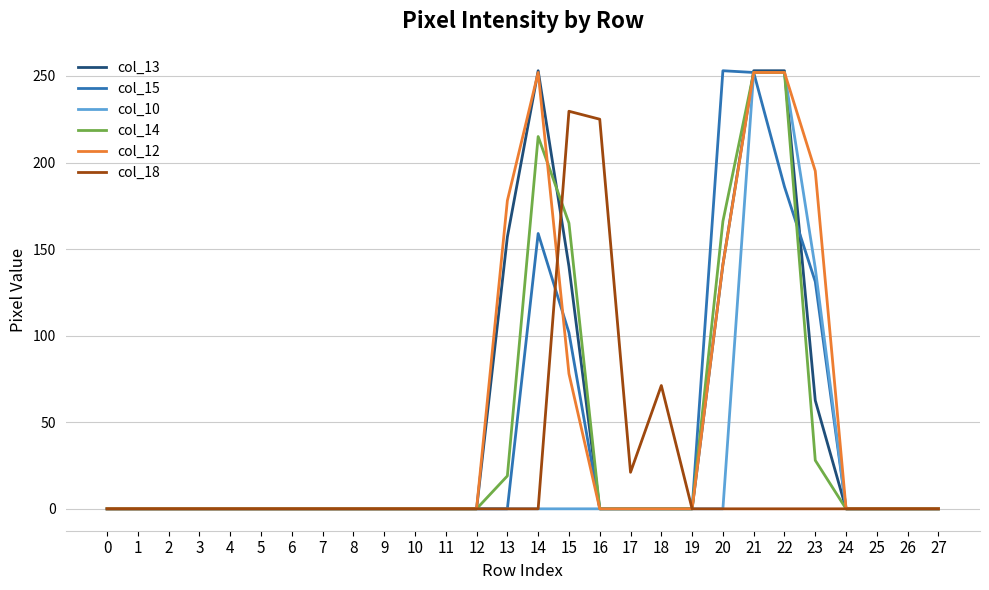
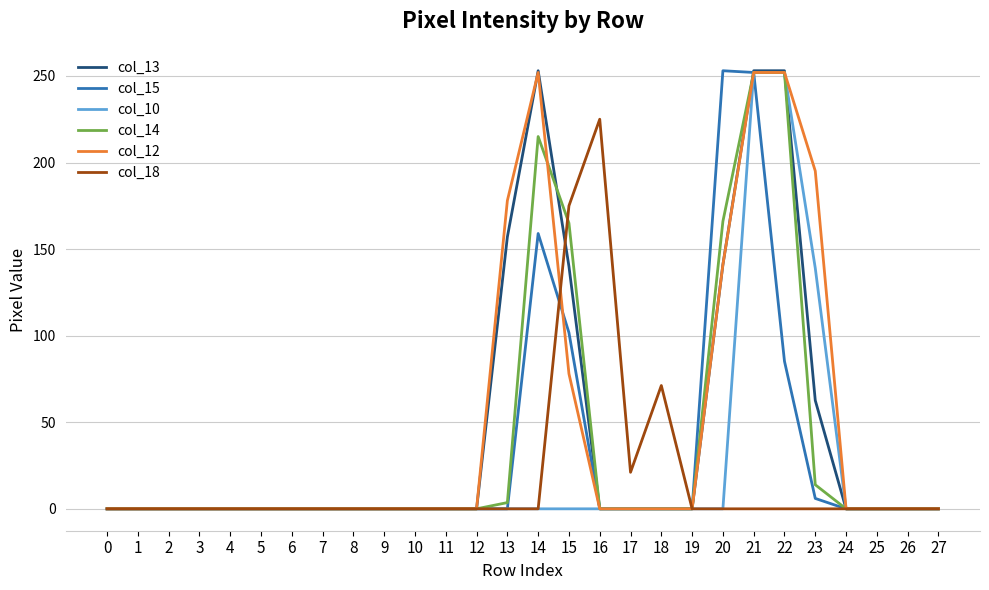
  {
    "col_13": {
      "13": 157,
      "15": 140,
      "23": 63
    },
    "col_15": {
      "14": 159,
      "15": 102,
      "20": 253,
-     "22": 186,
-     "23": 131
+     "22": 85,
+     "23": 6
    },
    "col_10": {
      "15": 0,
      "23": 139
    },
    "col_14": {
-     "13": 19,
+     "13": 4,
      "14": 215,
      "15": 165,
      "20": 166,
-     "23": 28
+     "23": 14
    },
    "col_12": {
      "13": 178,
      "15": 78,
      "23": 195
    },
    "col_18": {
-     "15": 230,
+     "15": 175,
      "16": 225,
      "17": 21,
      "18": 71,
      "21": 0,
      "22": 0,
      "23": 0
    }
  }
